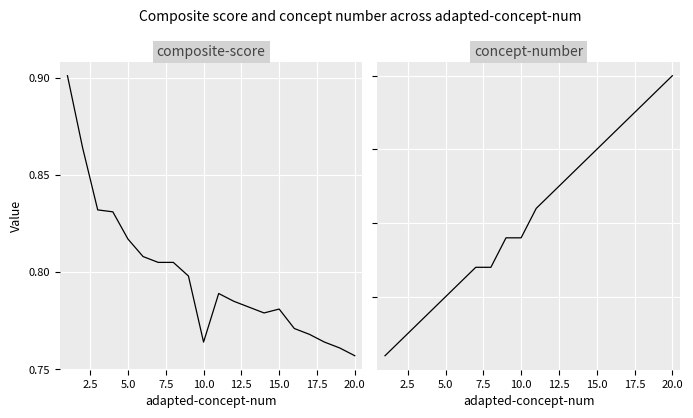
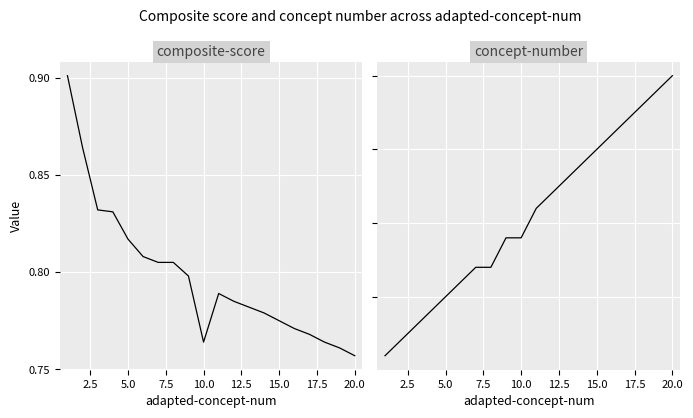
  {
    "composite-score": {
      "5.0": 0.817,
      "10.0": 0.764,
-     "15.0": 0.781,
+     "15.0": 0.775,
      "20.0": 0.757
    }
  }
